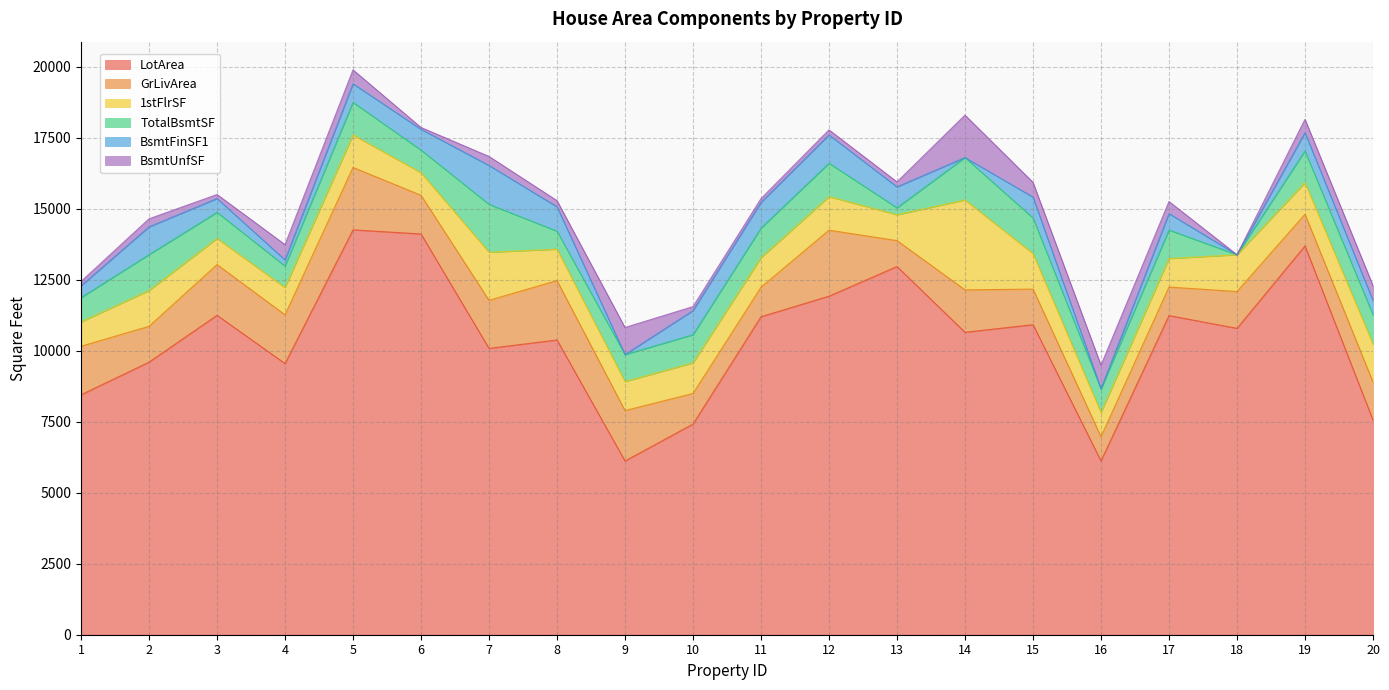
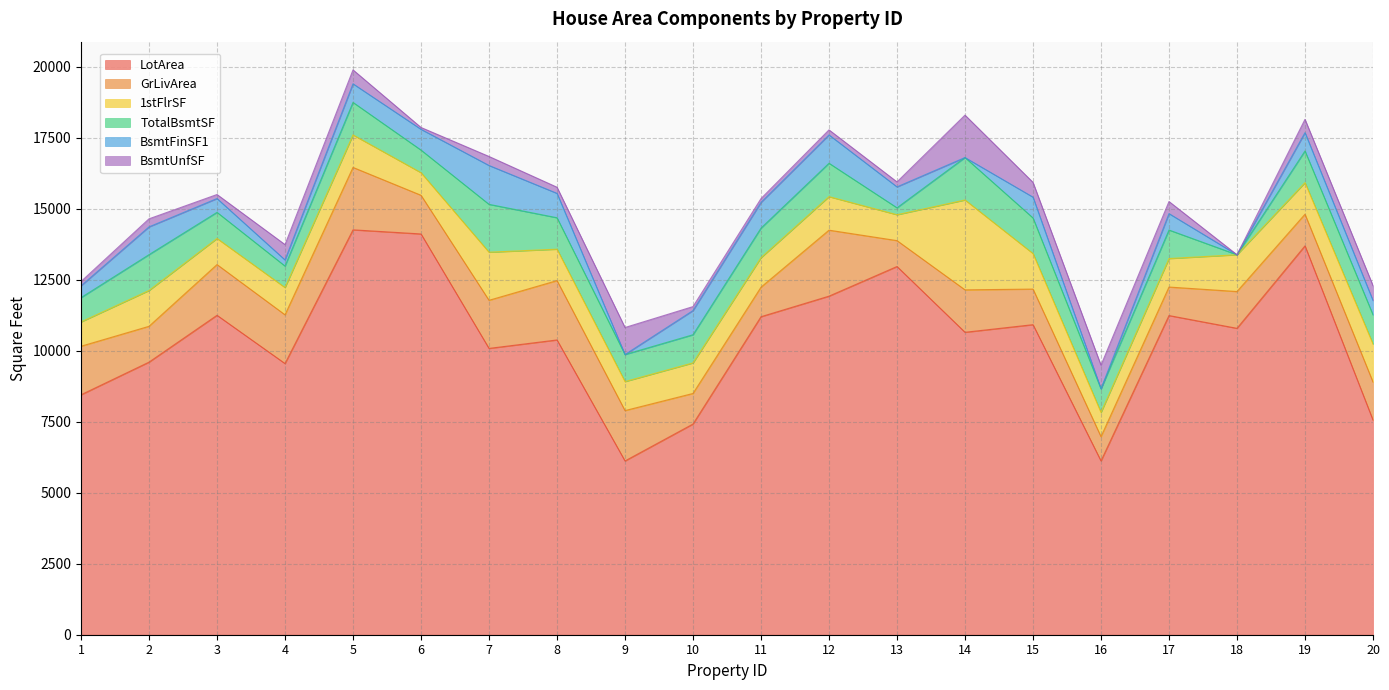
  {
    "1stFlrSF": {
      "1": 900,
      "2": 1300,
      "3": 900,
      "4": 1000,
      "5": 1100,
      "6": 800,
      "7": 1700,
      "8": 1100,
      "9": 1000,
      "10": 1100,
      "11": 1000,
      "12": 1200,
      "13": 900,
      "14": 3200,
      "15": 1300,
      "16": 900,
      "17": 1000,
      "19": 1100,
      "20": 1300
    },
    "TotalBsmtSF": {
      "1": 900,
      "2": 1300,
      "3": 900,
      "4": 800,
      "5": 1100,
      "6": 800,
      "7": 1700,
-     "8": 600,
+     "8": 1100,
      "10": 1000,
      "11": 1000,
      "12": 1200,
      "13": 200,
      "15": 1300,
      "17": 1000,
      "19": 1100,
      "20": 1000
    },
    "BsmtFinSF1": {
      "1": 400,
      "2": 1000,
      "3": 500,
      "4": 200,
      "5": 700,
      "7": 1400,
      "8": 900,
      "10": 900,
      "11": 900,
      "12": 1000,
      "13": 700,
      "15": 700,
      "17": 600,
      "19": 600,
      "20": 500
    },
    "BsmtUnfSF": {
      "1": 200,
      "2": 300,
      "3": 100,
      "4": 500,
      "5": 500,
      "7": 300,
      "8": 200,
      "9": 1000,
      "10": 100,
      "11": 100,
      "12": 200,
      "13": 200,
      "14": 1500,
      "15": 500,
      "16": 800,
      "17": 400,
      "19": 500,
      "20": 500
    }
  }
